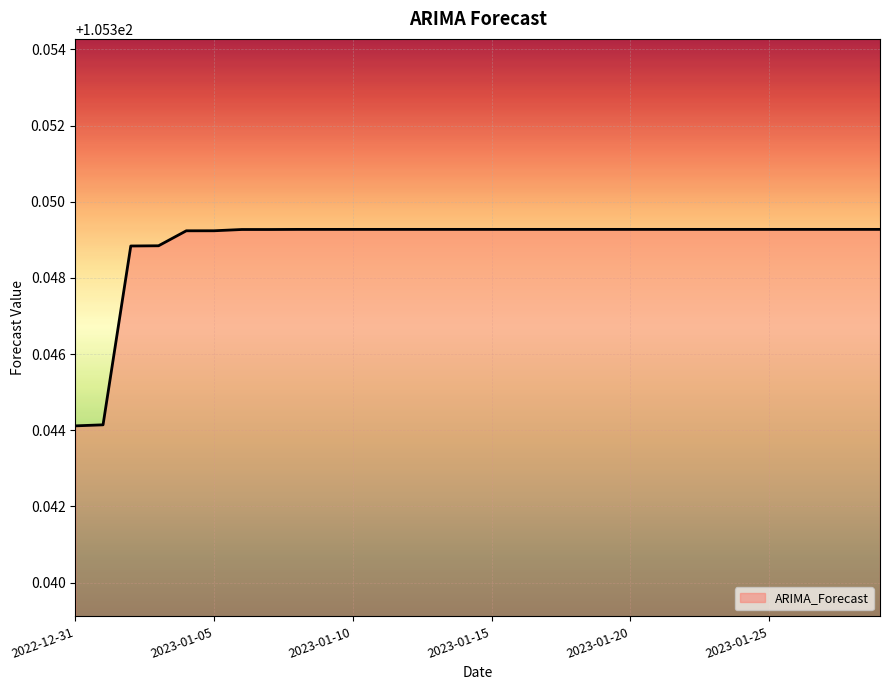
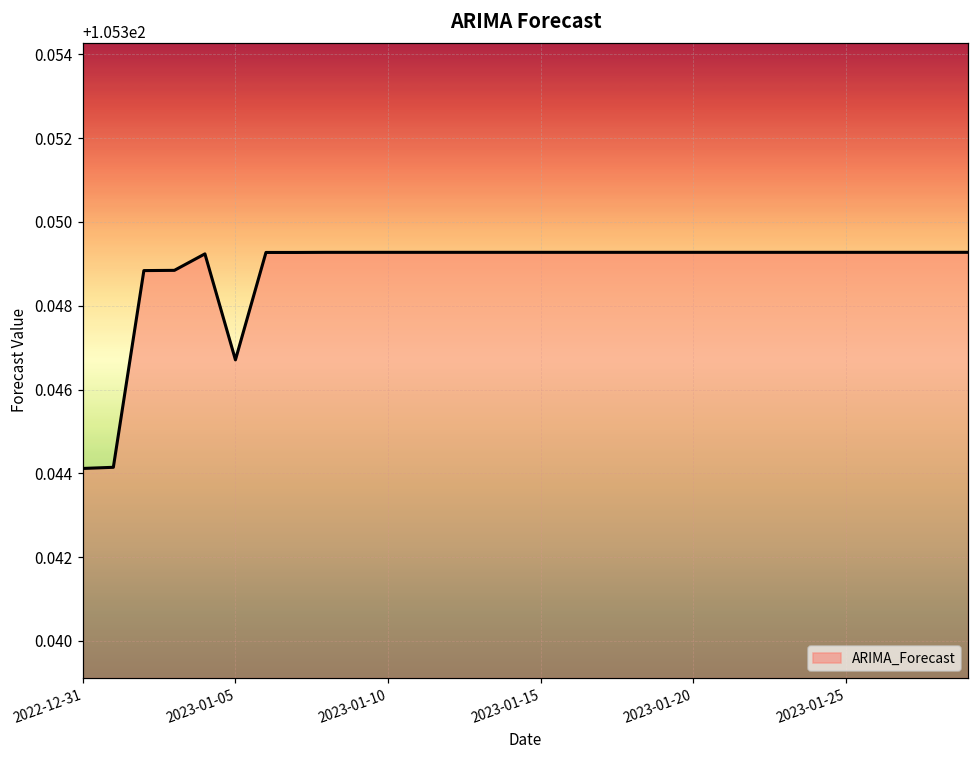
  {
    "2022-12-31": 105.3441,
-   "2023-01-05": 105.3492,
+   "2023-01-05": 105.3467,
    "2023-01-10": 105.3493,
    "2023-01-15": 105.3493,
    "2023-01-20": 105.3493,
    "2023-01-25": 105.3493
  }
